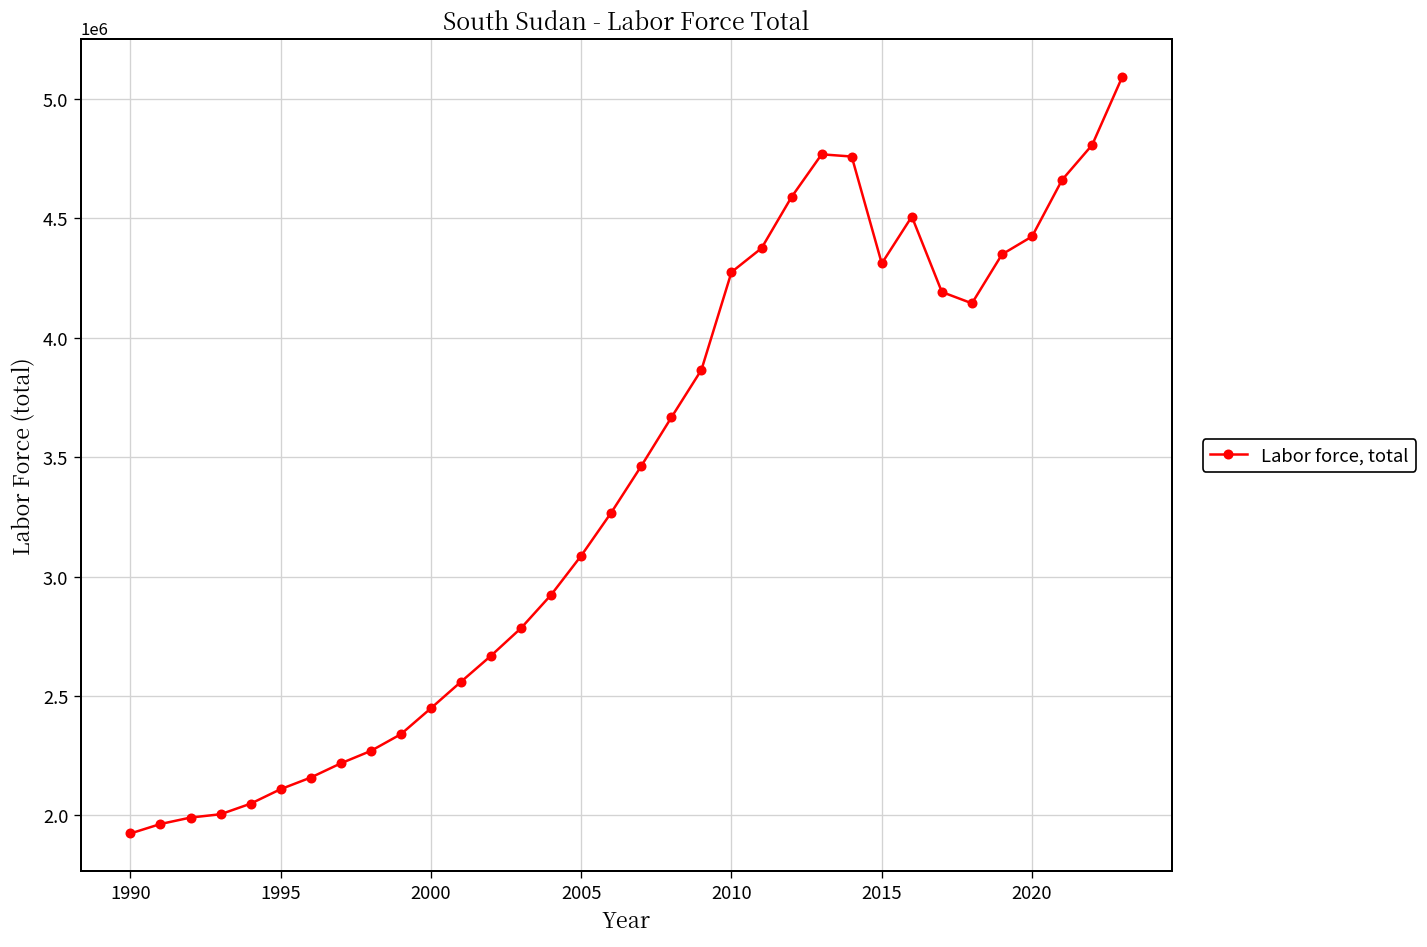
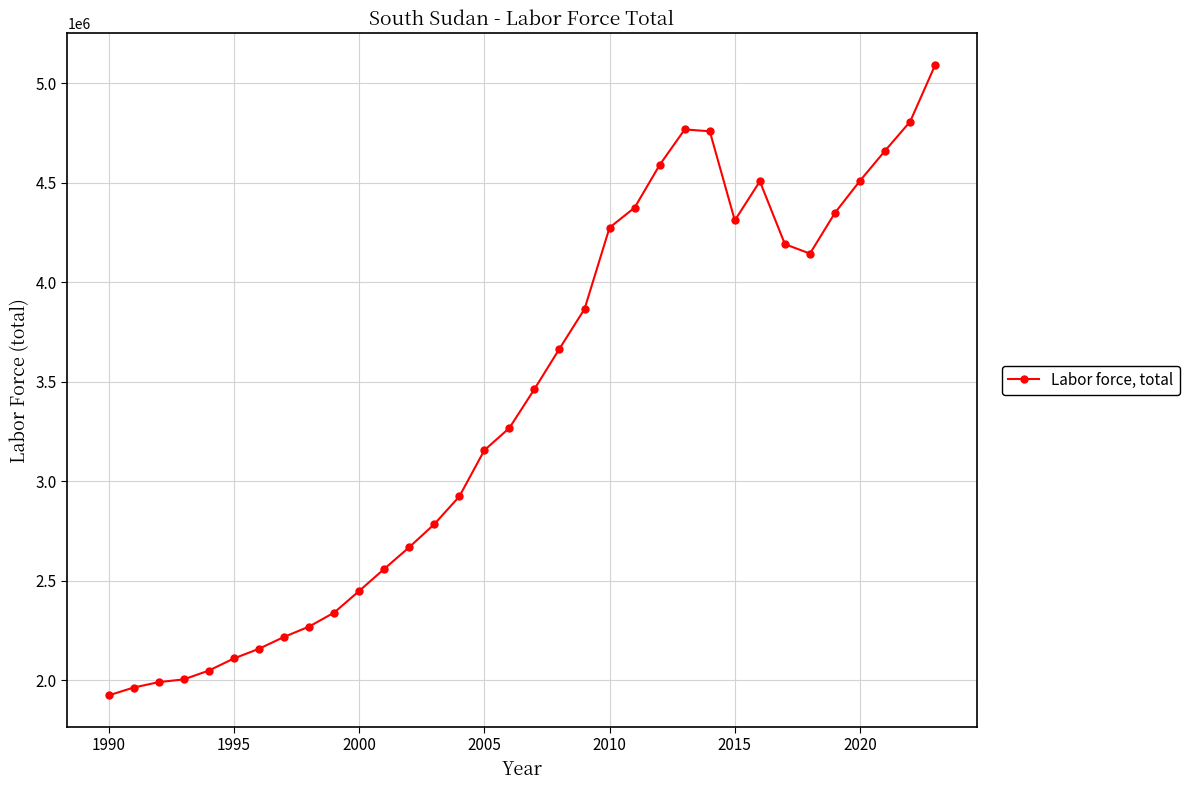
  {
    "1990": 1920000,
    "1995": 2110000,
    "2000": 2450000,
-   "2005": 3090000,
+   "2005": 3160000,
    "2010": 4270000,
    "2015": 4310000,
-   "2020": 4420000
+   "2020": 4510000
  }
